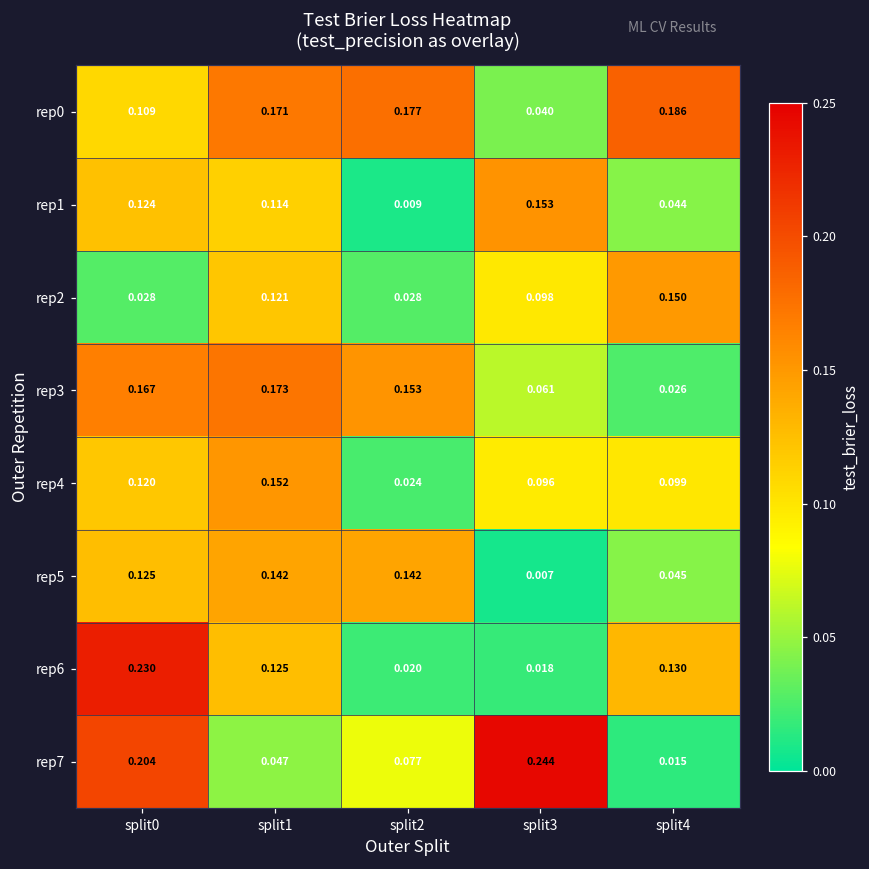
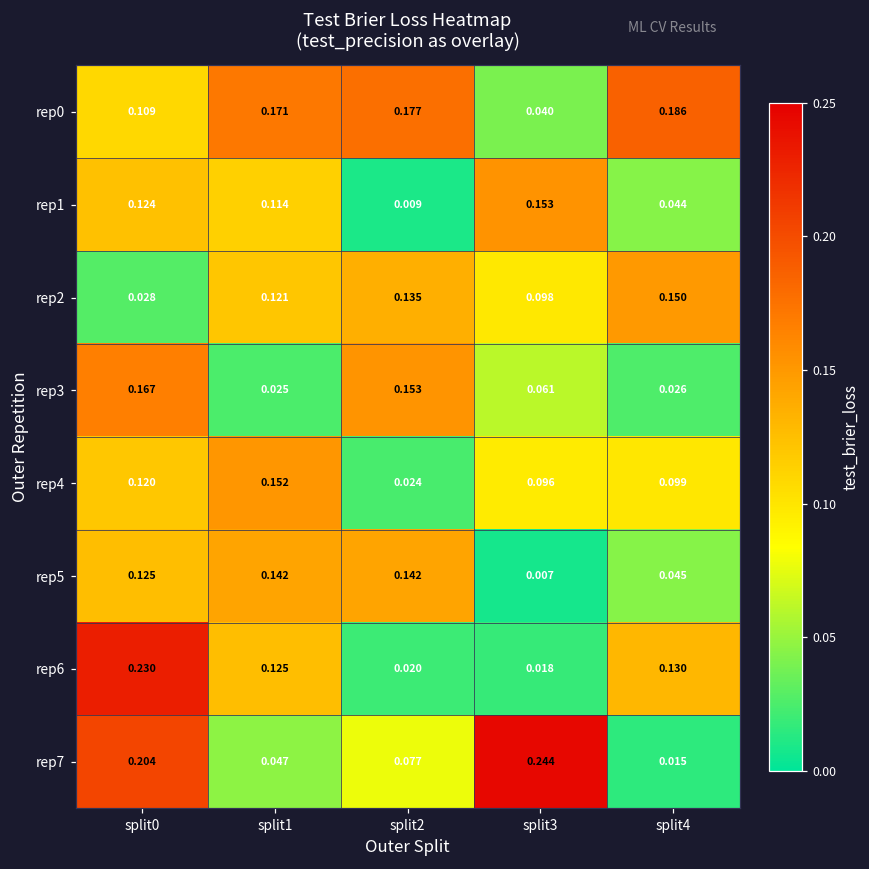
  {
    "rep0": {
      "split0": 0.109,
      "split1": 0.171,
      "split2": 0.177,
      "split3": 0.040,
      "split4": 0.186
    },
    "rep1": {
      "split0": 0.124,
      "split1": 0.114,
      "split2": 0.009,
      "split3": 0.153,
      "split4": 0.044
    },
    "rep2": {
      "split0": 0.028,
      "split1": 0.121,
-     "split2": 0.028,
+     "split2": 0.135,
      "split3": 0.098,
      "split4": 0.150
    },
    "rep3": {
      "split0": 0.167,
-     "split1": 0.173,
+     "split1": 0.025,
      "split2": 0.153,
      "split3": 0.061,
      "split4": 0.026
    },
    "rep4": {
      "split0": 0.120,
      "split1": 0.152,
      "split2": 0.024,
      "split3": 0.096,
      "split4": 0.099
    },
    "rep5": {
      "split0": 0.125,
      "split1": 0.142,
      "split2": 0.142,
      "split3": 0.007,
      "split4": 0.045
    },
    "rep6": {
      "split0": 0.230,
      "split1": 0.125,
      "split2": 0.020,
      "split3": 0.018,
      "split4": 0.130
    },
    "rep7": {
      "split0": 0.204,
      "split1": 0.047,
      "split2": 0.077,
      "split3": 0.244,
      "split4": 0.015
    }
  }
